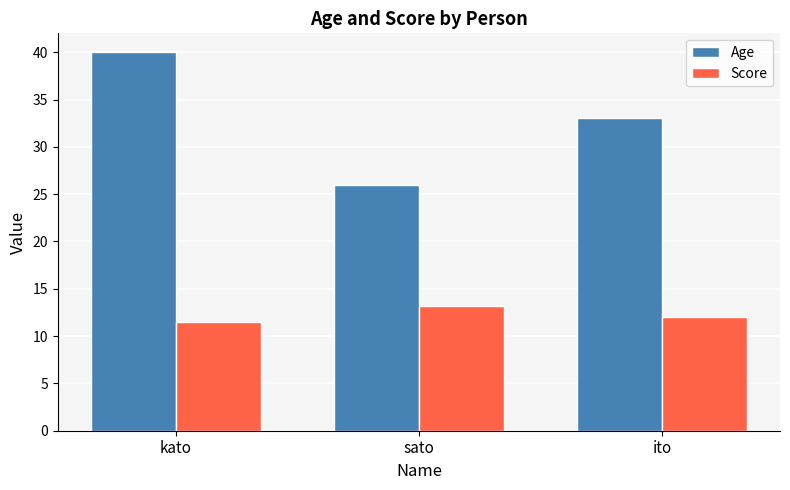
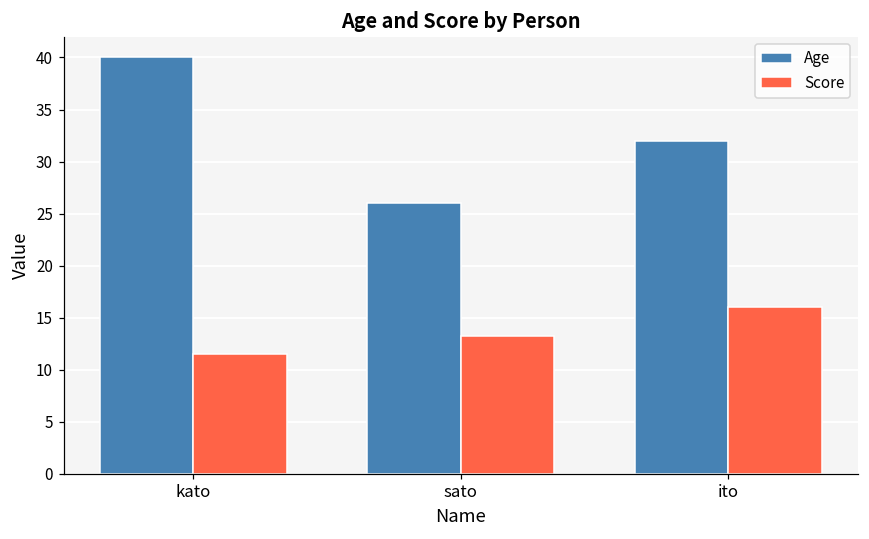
  {
    "Age": {
      "kato": 40,
      "sato": 26,
-     "ito": 33
+     "ito": 32
    },
    "Score": {
      "kato": 12,
      "sato": 13,
-     "ito": 12
+     "ito": 16
    }
  }
